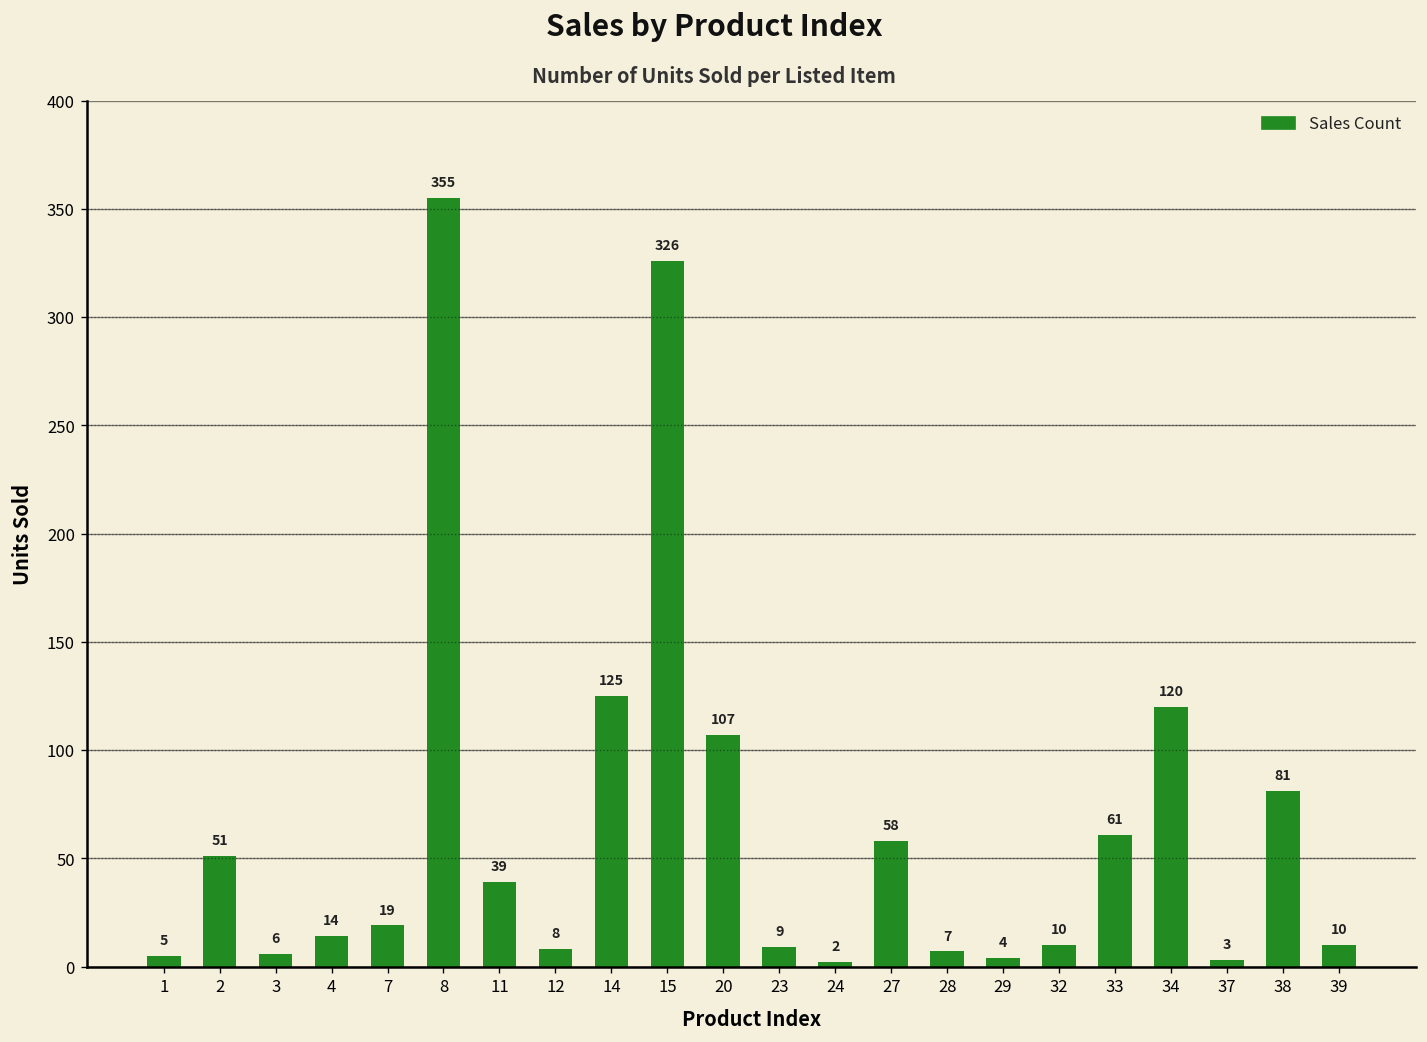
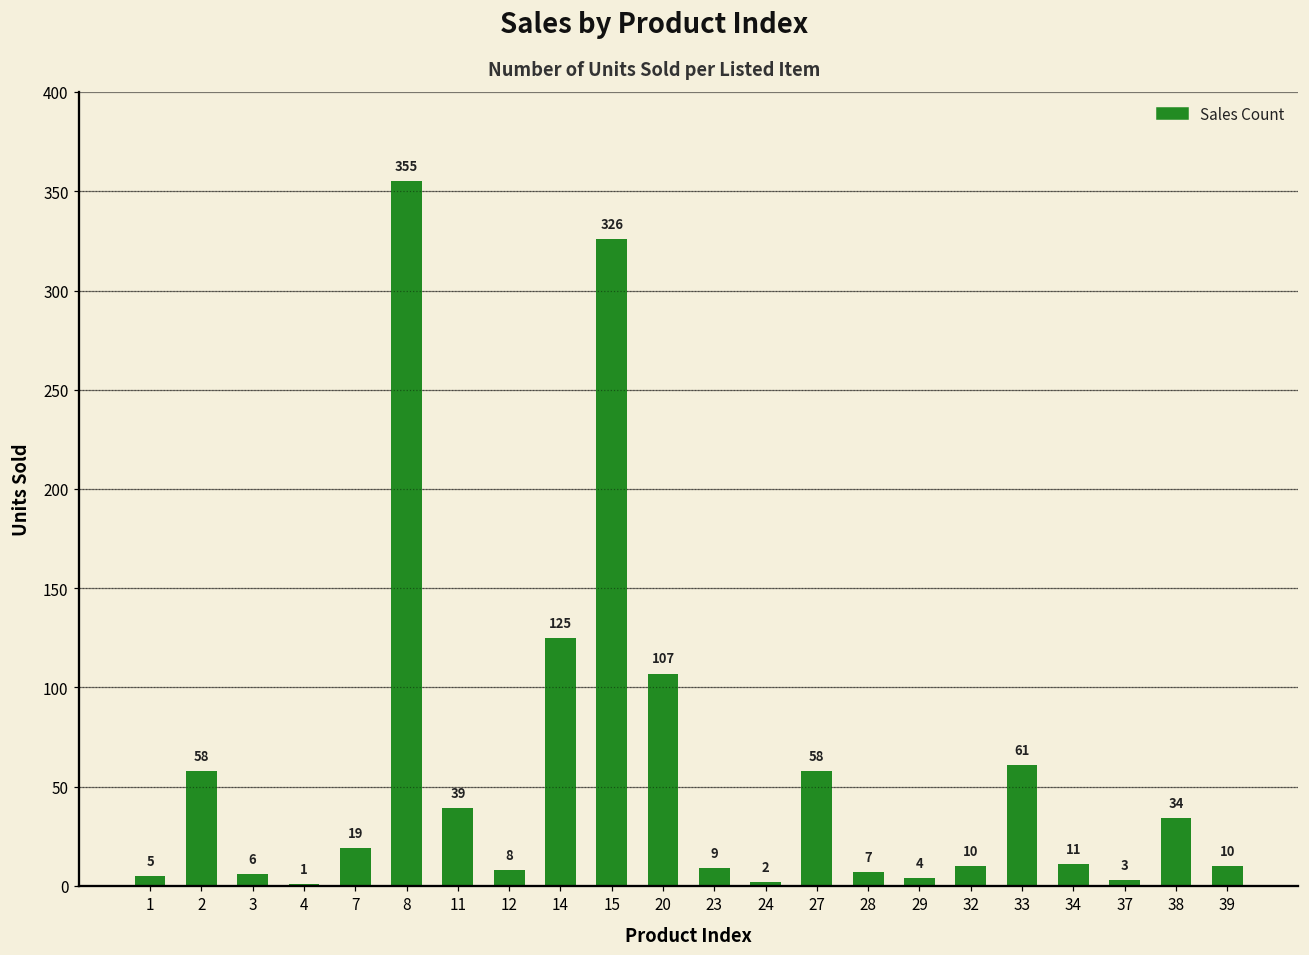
  {
    "1": 5,
-   "2": 51,
+   "2": 58,
    "3": 6,
-   "4": 14,
+   "4": 1,
    "7": 19,
    "8": 355,
    "11": 39,
    "12": 8,
    "14": 125,
    "15": 326,
    "20": 107,
    "23": 9,
    "24": 2,
    "27": 58,
    "28": 7,
    "29": 4,
    "32": 10,
    "33": 61,
-   "34": 120,
+   "34": 11,
    "37": 3,
-   "38": 81,
+   "38": 34,
    "39": 10
  }
